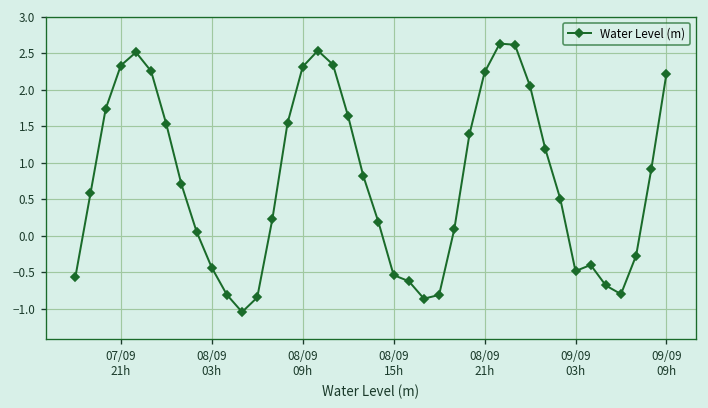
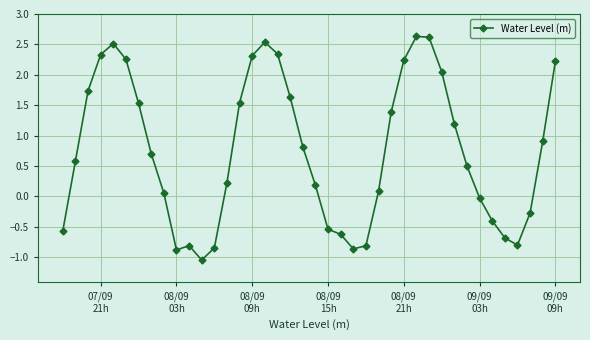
  {
    "07/09 21h": 2.3,
-   "08/09 03h": -0.4,
+   "08/09 03h": -0.9,
    "08/09 09h": 2.3,
    "08/09 15h": -0.5,
    "08/09 21h": 2.2,
-   "09/09 03h": -0.5,
+   "09/09 03h": 0.0,
    "09/09 09h": 2.2
  }
